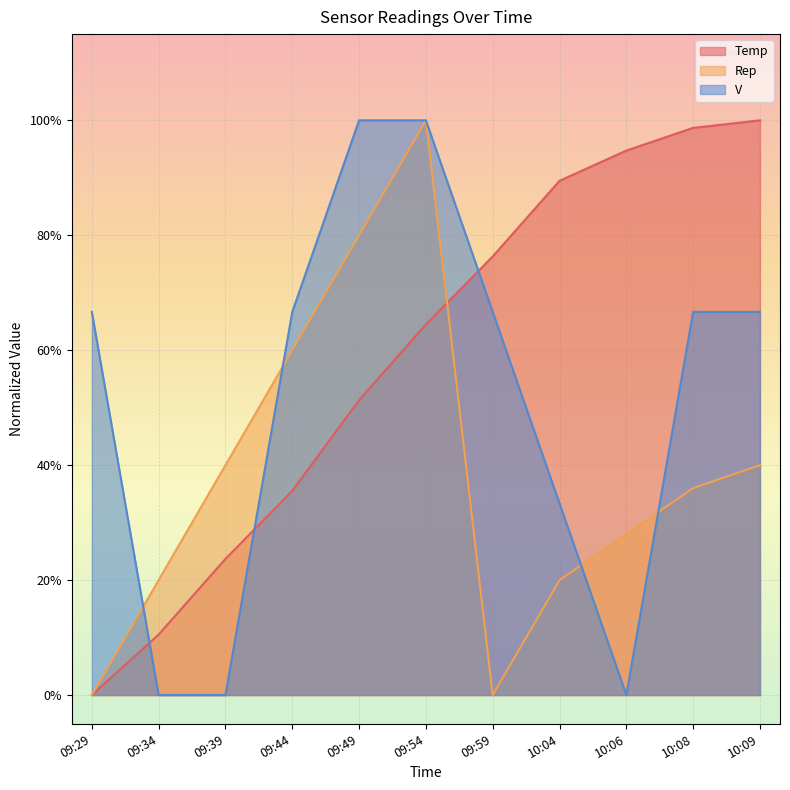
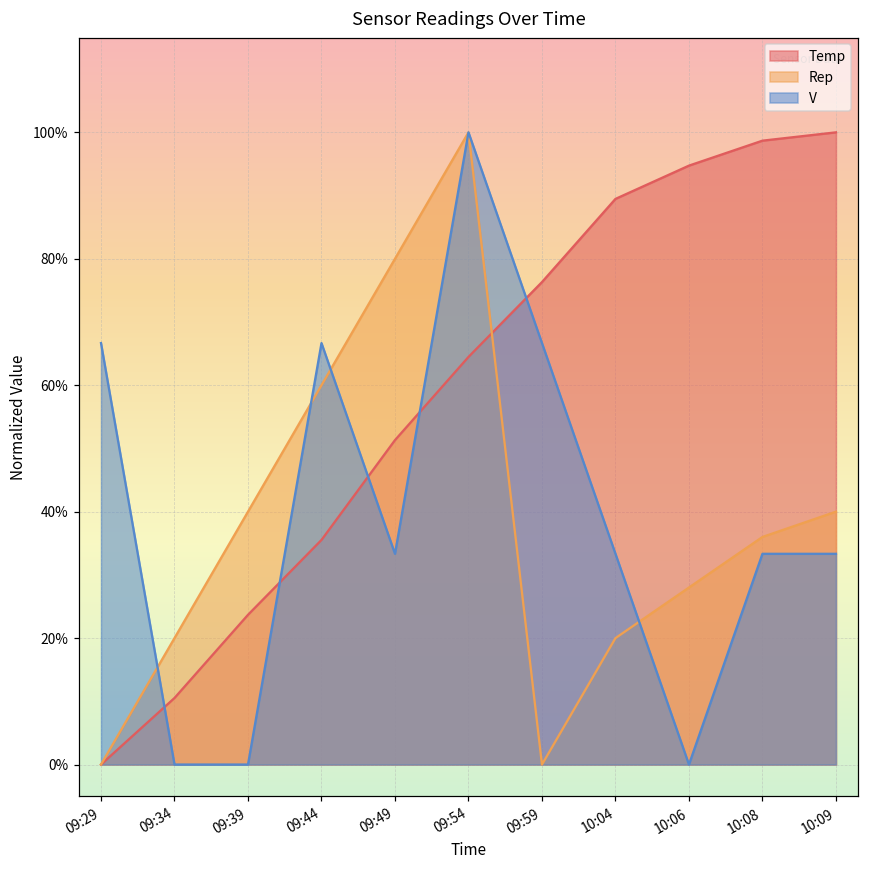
  {
    "V": {
      "09:29": "67%",
      "09:34": "0%",
      "09:39": "0%",
      "09:44": "67%",
-     "09:49": "100%",
+     "09:49": "33%",
      "09:59": "67%",
      "10:04": "33%",
      "10:06": "0%",
-     "10:08": "67%",
-     "10:09": "67%"
+     "10:08": "33%",
+     "10:09": "33%"
    }
  }
